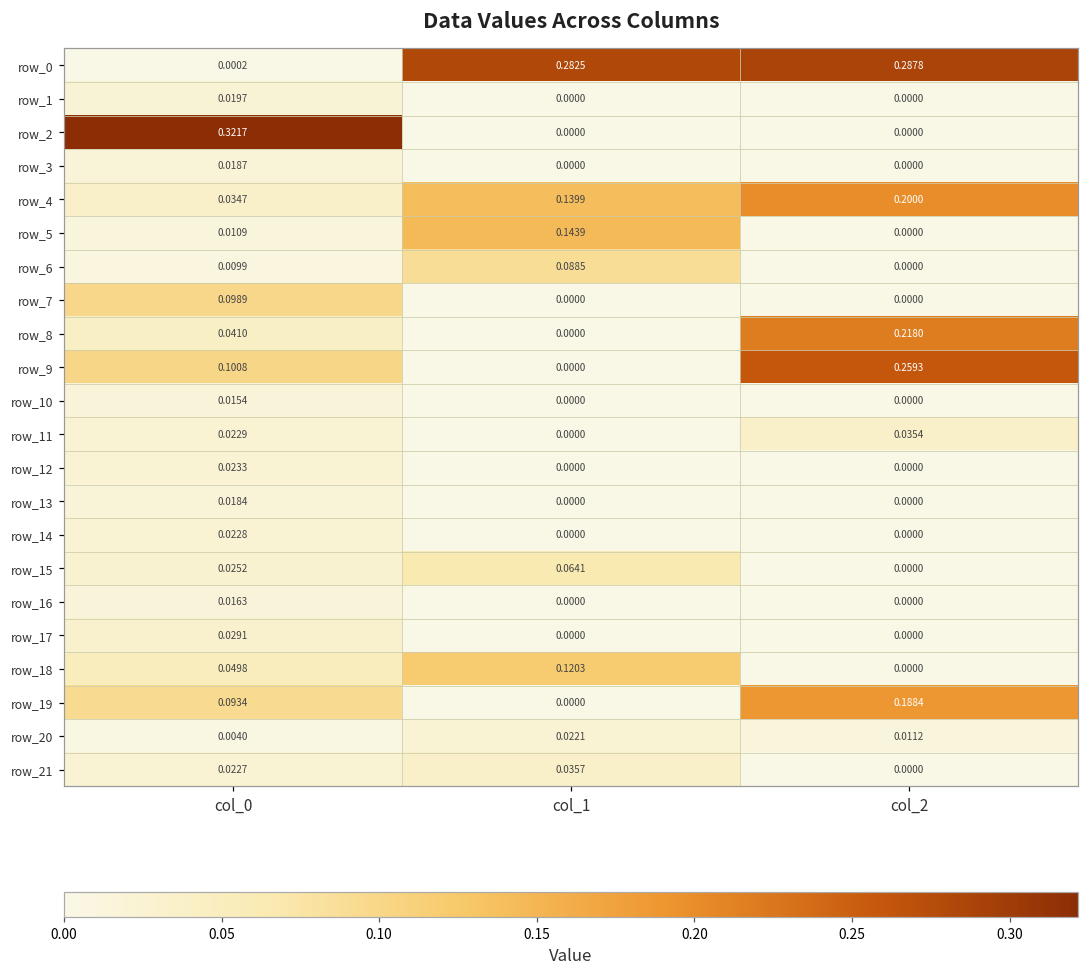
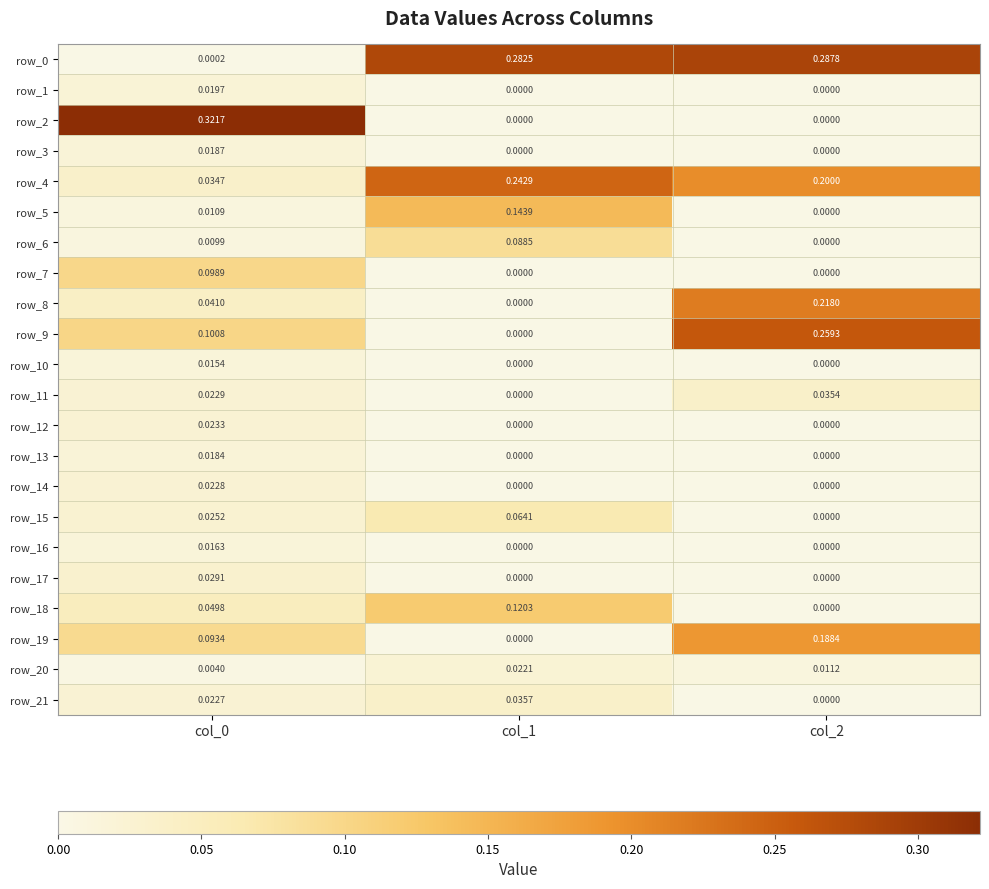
  {
    "row_0": {
      "col_0": 0.0002,
      "col_1": 0.2825,
      "col_2": 0.2878
    },
    "row_1": {
      "col_0": 0.0197,
      "col_1": 0.0000,
      "col_2": 0.0000
    },
    "row_2": {
      "col_0": 0.3217,
      "col_1": 0.0000,
      "col_2": 0.0000
    },
    "row_3": {
      "col_0": 0.0187,
      "col_1": 0.0000,
      "col_2": 0.0000
    },
    "row_4": {
      "col_0": 0.0347,
-     "col_1": 0.1399,
+     "col_1": 0.2429,
      "col_2": 0.2000
    },
    "row_5": {
      "col_0": 0.0109,
      "col_1": 0.1439,
      "col_2": 0.0000
    },
    "row_6": {
      "col_0": 0.0099,
      "col_1": 0.0885,
      "col_2": 0.0000
    },
    "row_7": {
      "col_0": 0.0989,
      "col_1": 0.0000,
      "col_2": 0.0000
    },
    "row_8": {
      "col_0": 0.0410,
      "col_1": 0.0000,
      "col_2": 0.2180
    },
    "row_9": {
      "col_0": 0.1008,
      "col_1": 0.0000,
      "col_2": 0.2593
    },
    "row_10": {
      "col_0": 0.0154,
      "col_1": 0.0000,
      "col_2": 0.0000
    },
    "row_11": {
      "col_0": 0.0229,
      "col_1": 0.0000,
      "col_2": 0.0354
    },
    "row_12": {
      "col_0": 0.0233,
      "col_1": 0.0000,
      "col_2": 0.0000
    },
    "row_13": {
      "col_0": 0.0184,
      "col_1": 0.0000,
      "col_2": 0.0000
    },
    "row_14": {
      "col_0": 0.0228,
      "col_1": 0.0000,
      "col_2": 0.0000
    },
    "row_15": {
      "col_0": 0.0252,
      "col_1": 0.0641,
      "col_2": 0.0000
    },
    "row_16": {
      "col_0": 0.0163,
      "col_1": 0.0000,
      "col_2": 0.0000
    },
    "row_17": {
      "col_0": 0.0291,
      "col_1": 0.0000,
      "col_2": 0.0000
    },
    "row_18": {
      "col_0": 0.0498,
      "col_1": 0.1203,
      "col_2": 0.0000
    },
    "row_19": {
      "col_0": 0.0934,
      "col_1": 0.0000,
      "col_2": 0.1884
    },
    "row_20": {
      "col_0": 0.0040,
      "col_1": 0.0221,
      "col_2": 0.0112
    },
    "row_21": {
      "col_0": 0.0227,
      "col_1": 0.0357,
      "col_2": 0.0000
    }
  }
